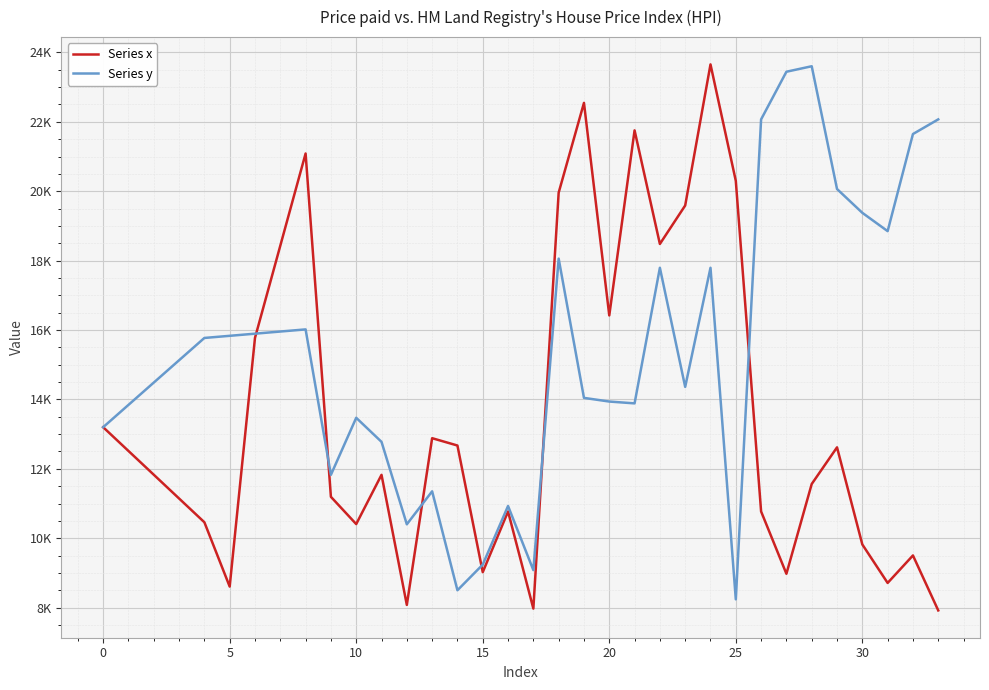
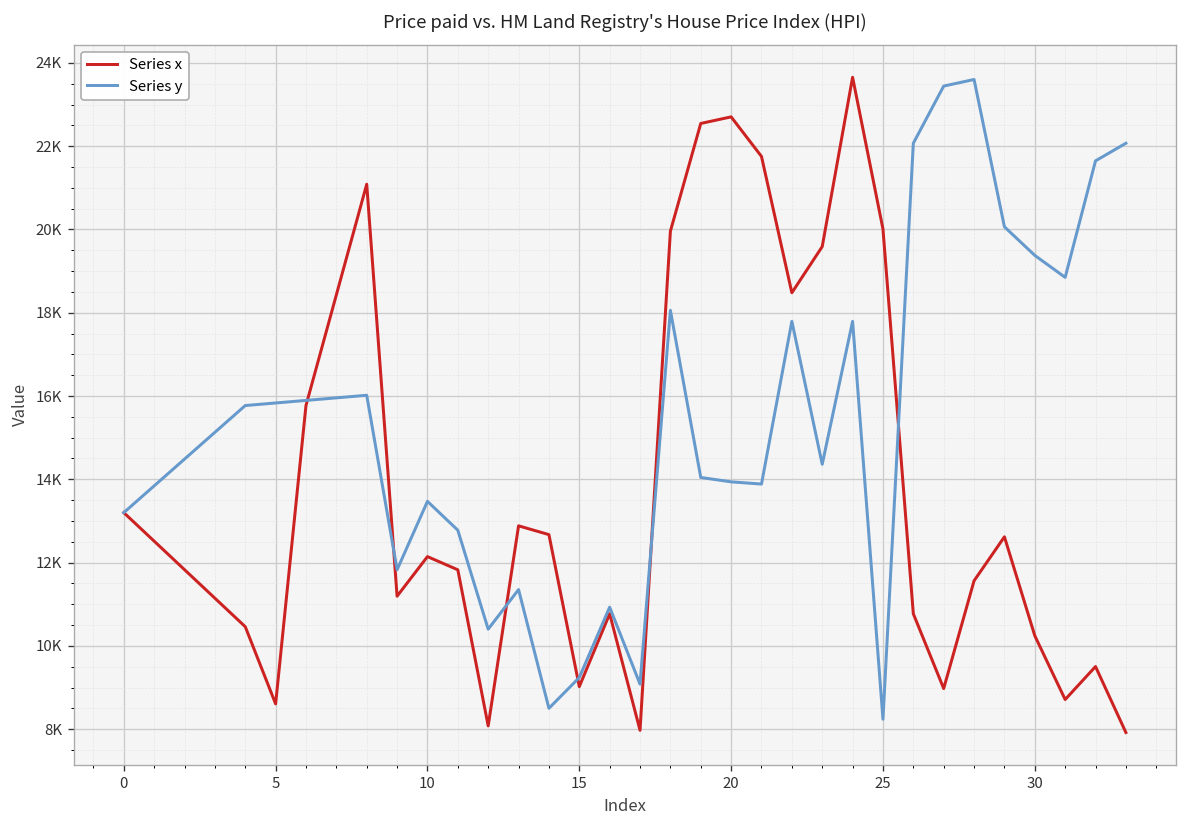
  {
    "Series x": {
      "5": 8600,
-     "10": 10400,
+     "10": 12100,
      "15": 9000,
-     "20": 16400,
-     "25": 20300,
-     "30": 9800
+     "20": 22700,
+     "25": 20000,
+     "30": 10200
    },
    "Series y": {
      "5": 15800,
      "10": 13500,
      "15": 9200,
      "20": 13900,
      "25": 8200,
      "30": 19400
    }
  }
